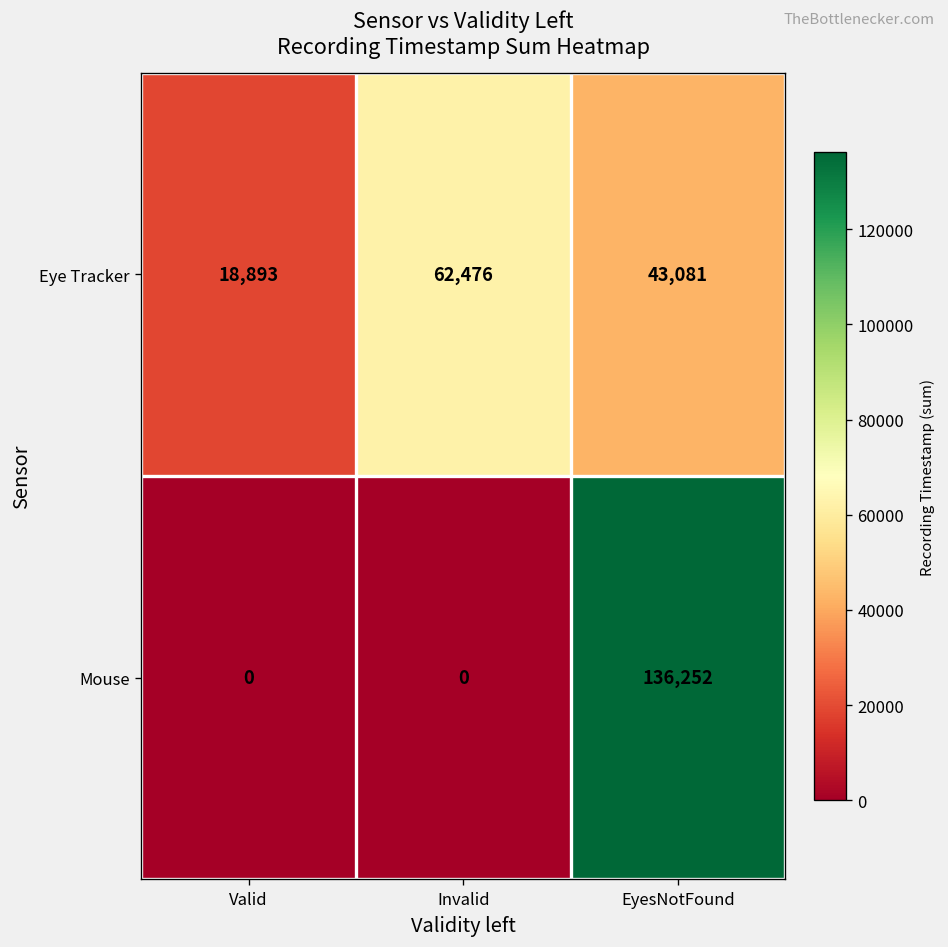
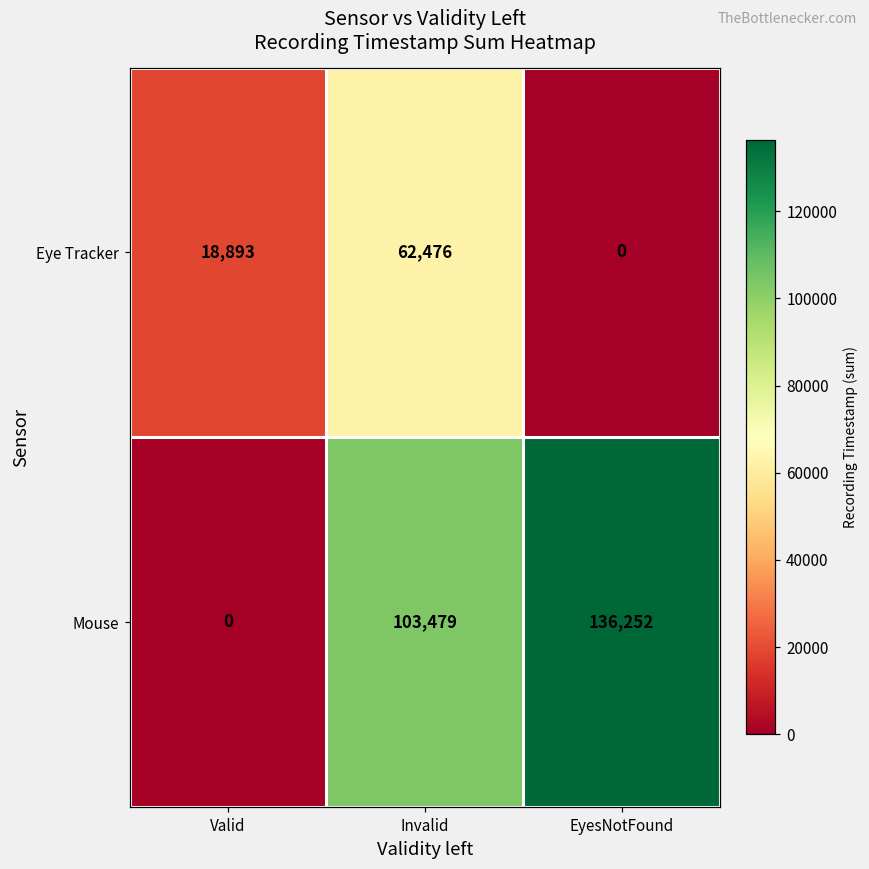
  {
    "Eye Tracker": {
      "Valid": "18,893",
      "Invalid": "62,476",
-     "EyesNotFound": "43,081"
+     "EyesNotFound": "0"
    },
    "Mouse": {
      "Valid": "0",
-     "Invalid": "0",
+     "Invalid": "103,479",
      "EyesNotFound": "136,252"
    }
  }
